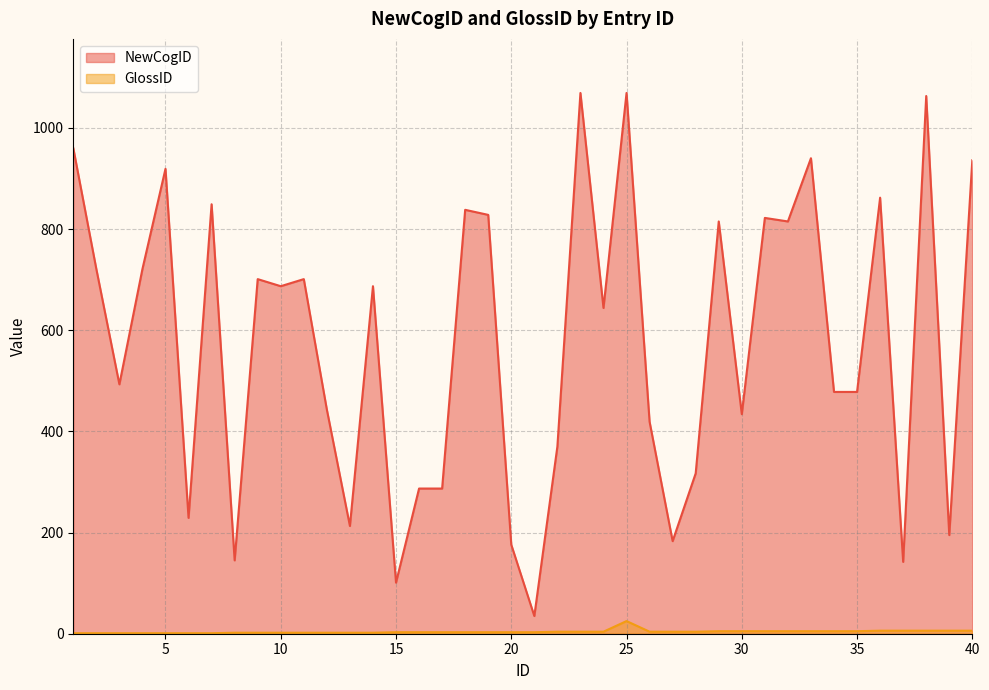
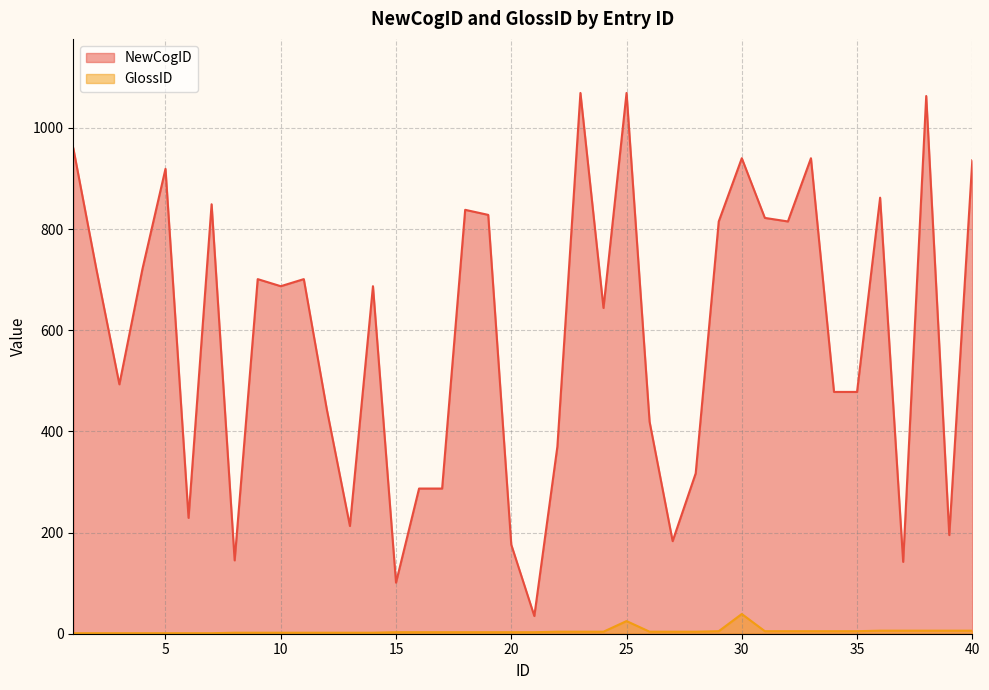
  {
    "NewCogID": {
      "5": 920,
      "10": 690,
      "15": 100,
      "20": 180,
      "25": 1070,
-     "30": 430,
+     "30": 940,
      "35": 480,
      "40": 940
    },
    "GlossID": {
      "5": 0,
      "10": 0,
      "15": 0,
      "20": 0,
      "25": 30,
-     "30": 10,
+     "30": 40,
      "35": 10,
      "40": 10
    }
  }
